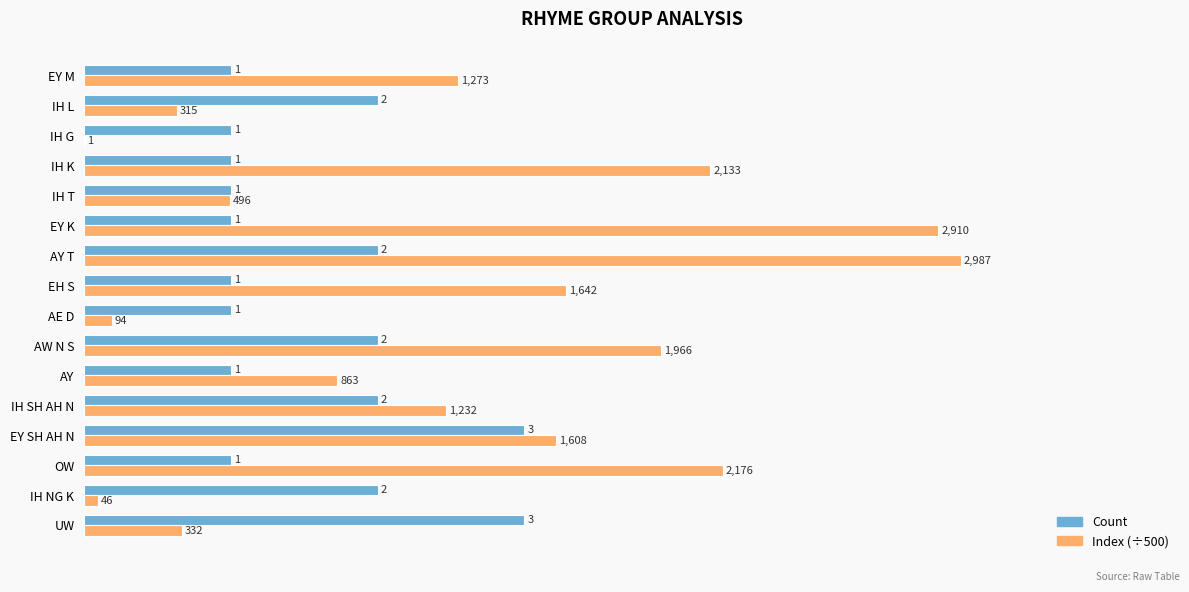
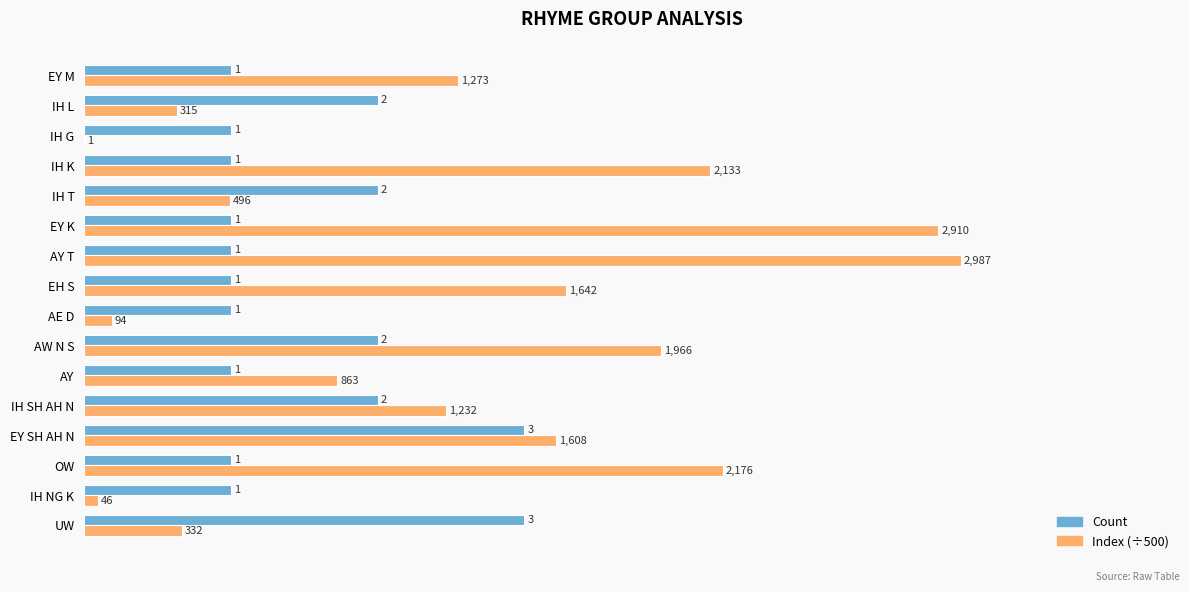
  {
    "Count": {
      "EY M": 1,
      "IH L": 2,
      "IH G": 1,
      "IH K": 1,
-     "IH T": 1,
+     "IH T": 2,
      "EY K": 1,
-     "AY T": 2,
+     "AY T": 1,
      "EH S": 1,
      "AE D": 1,
      "AW N S": 2,
      "AY": 1,
      "IH SH AH N": 2,
      "EY SH AH N": 3,
      "OW": 1,
-     "IH NG K": 2,
+     "IH NG K": 1,
      "UW": 3
    }
  }
